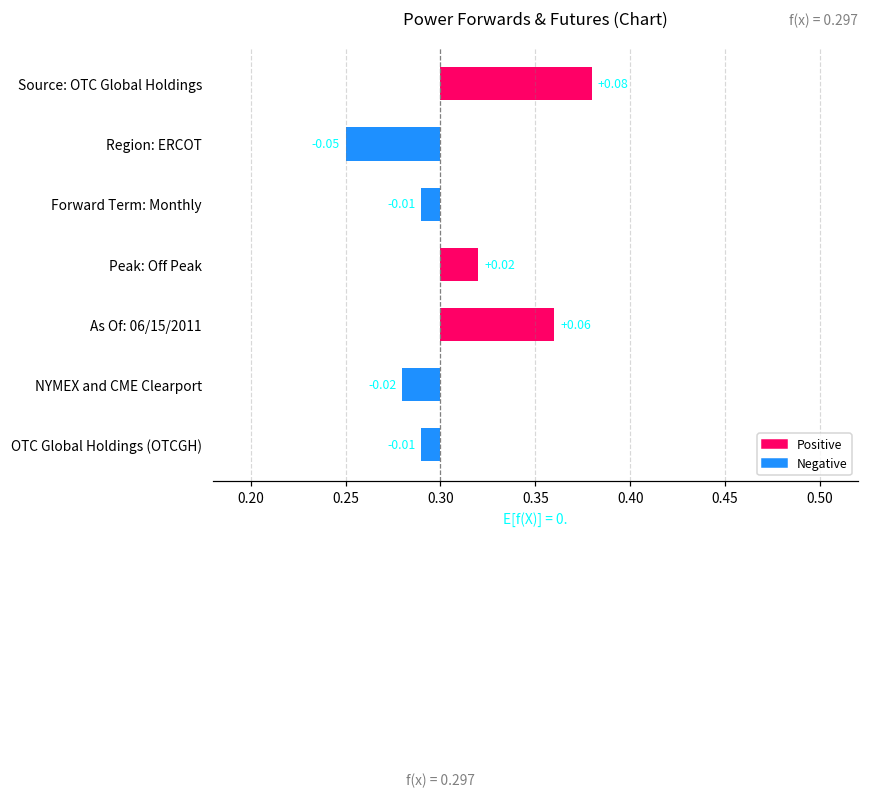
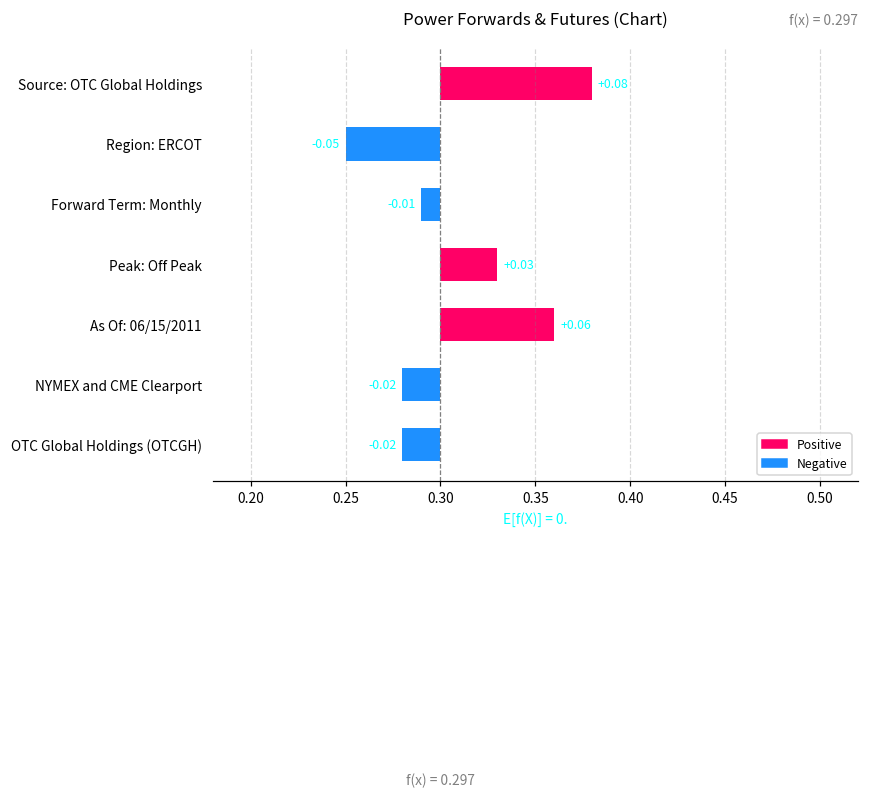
  {
    "Source: OTC Global Holdings": "+0.08",
    "Region: ERCOT": "-0.05",
    "Forward Term: Monthly": "-0.01",
-   "Peak: Off Peak": "+0.02",
+   "Peak: Off Peak": "+0.03",
    "As Of: 06/15/2011": "+0.06",
    "NYMEX and CME Clearport": "-0.02",
-   "OTC Global Holdings (OTCGH)": "-0.01"
+   "OTC Global Holdings (OTCGH)": "-0.02"
  }
